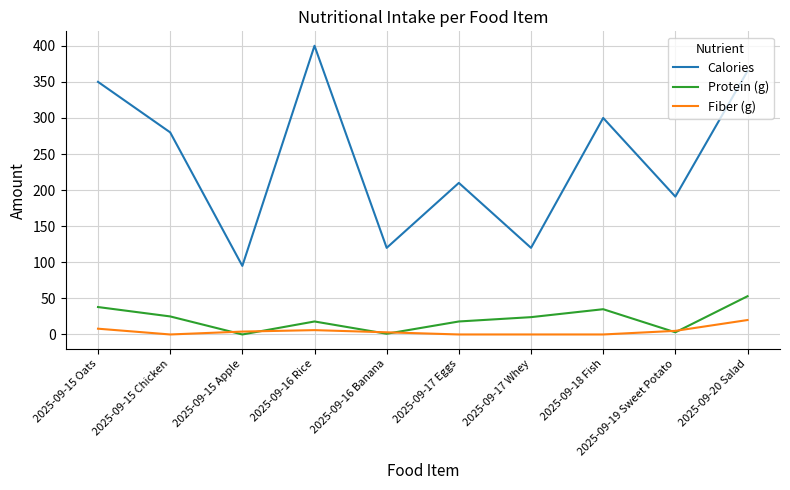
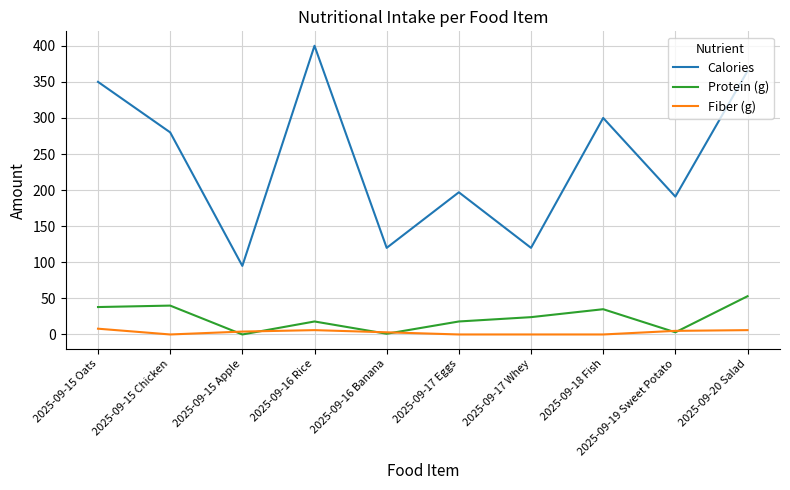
  {
    "Calories": {
      "2025-09-15 Oats": 350,
      "2025-09-15 Chicken": 280,
      "2025-09-15 Apple": 100,
      "2025-09-16 Rice": 400,
      "2025-09-16 Banana": 120,
-     "2025-09-17 Eggs": 210,
+     "2025-09-17 Eggs": 200,
      "2025-09-17 Whey": 120,
      "2025-09-18 Fish": 300,
      "2025-09-19 Sweet Potato": 190
    },
    "Protein (g)": {
      "2025-09-15 Oats": 40,
-     "2025-09-15 Chicken": 30,
+     "2025-09-15 Chicken": 40,
      "2025-09-15 Apple": 0,
      "2025-09-16 Rice": 20,
      "2025-09-17 Eggs": 20,
      "2025-09-17 Whey": 20,
      "2025-09-18 Fish": 40,
      "2025-09-20 Salad": 50
    },
    "Fiber (g)": {
      "2025-09-15 Oats": 10,
      "2025-09-15 Chicken": 0,
      "2025-09-15 Apple": 0,
      "2025-09-16 Rice": 10,
      "2025-09-17 Eggs": 0,
      "2025-09-17 Whey": 0,
      "2025-09-18 Fish": 0,
-     "2025-09-20 Salad": 20
+     "2025-09-20 Salad": 10
    }
  }
